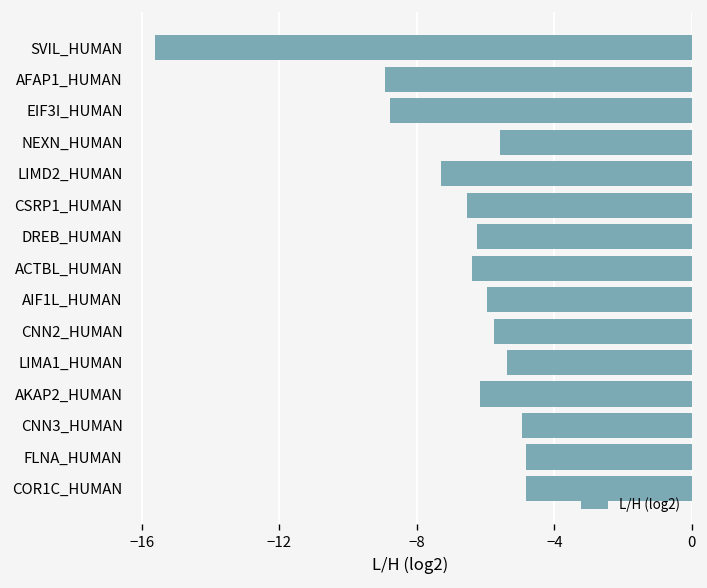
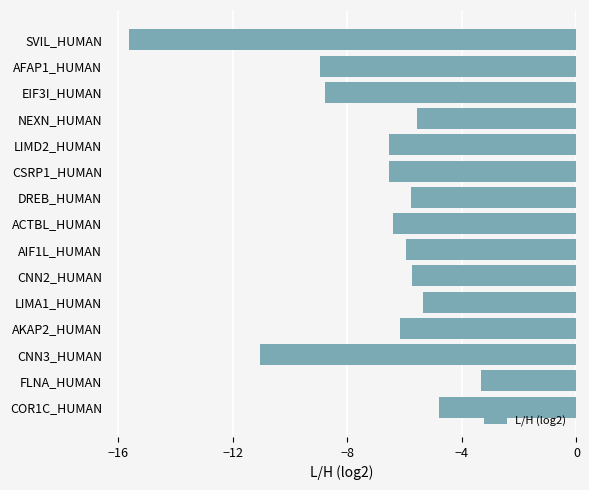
  {
    "SVIL_HUMAN": -15.6,
    "AFAP1_HUMAN": -8.9,
    "EIF3I_HUMAN": -8.8,
    "NEXN_HUMAN": -5.6,
-   "LIMD2_HUMAN": -7.3,
+   "LIMD2_HUMAN": -6.6,
    "CSRP1_HUMAN": -6.5,
-   "DREB_HUMAN": -6.2,
+   "DREB_HUMAN": -5.8,
    "ACTBL_HUMAN": -6.4,
    "AIF1L_HUMAN": -6.0,
    "CNN2_HUMAN": -5.7,
    "LIMA1_HUMAN": -5.4,
    "AKAP2_HUMAN": -6.2,
-   "CNN3_HUMAN": -5.0,
-   "FLNA_HUMAN": -4.8,
+   "CNN3_HUMAN": -11.0,
+   "FLNA_HUMAN": -3.3,
    "COR1C_HUMAN": -4.8
  }
